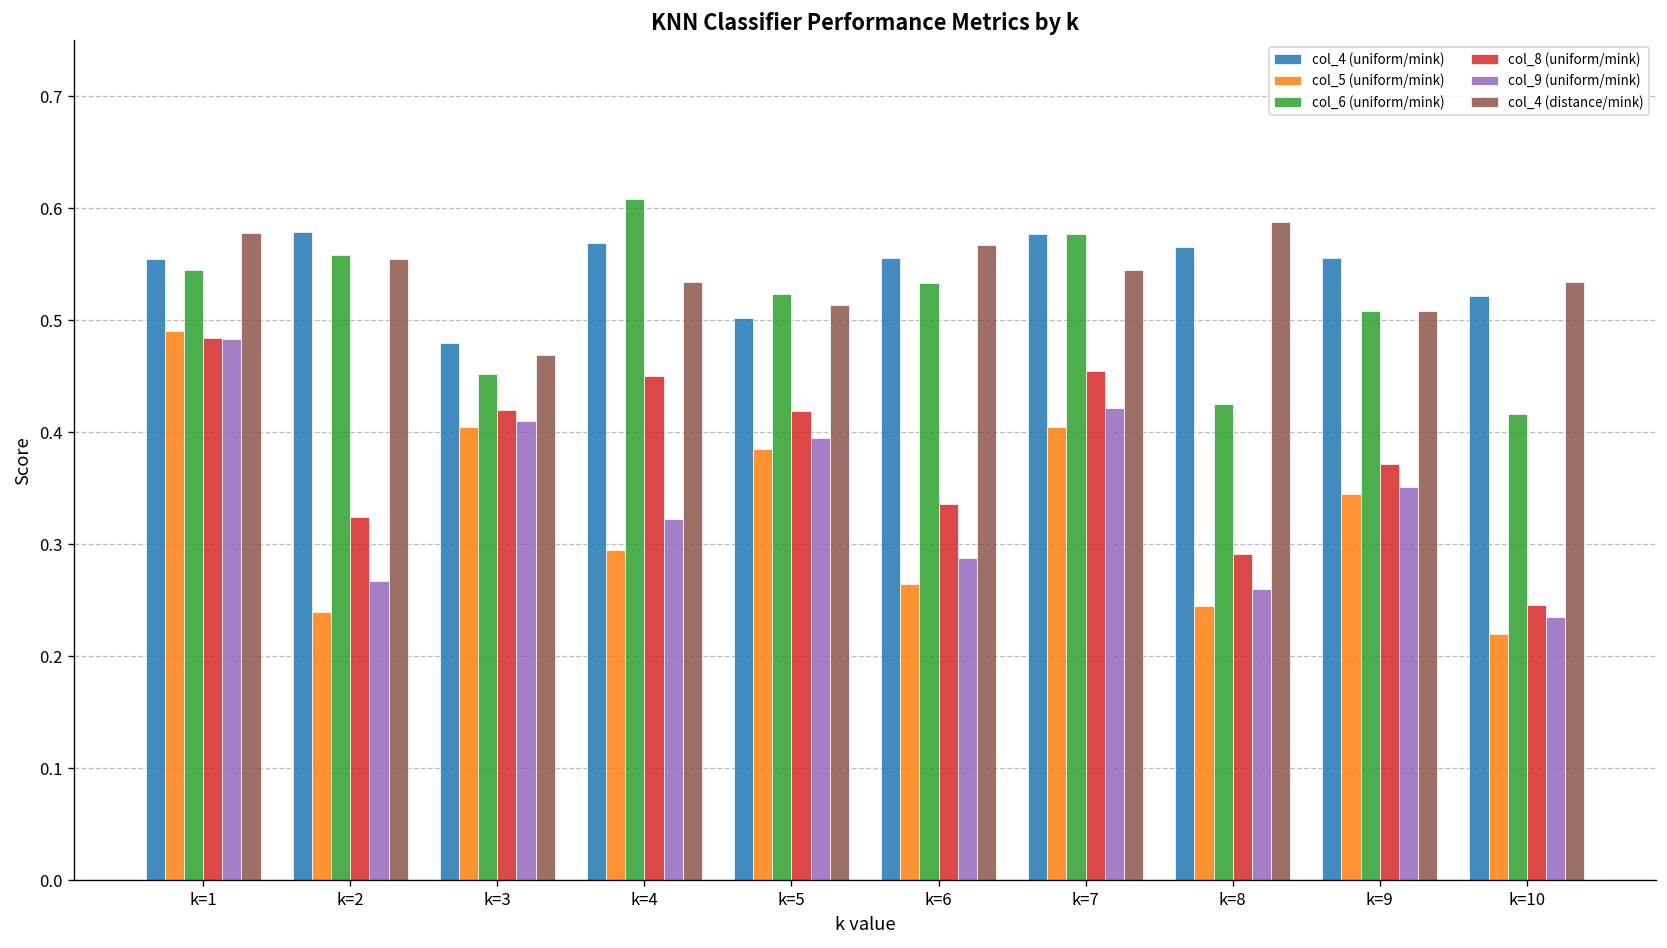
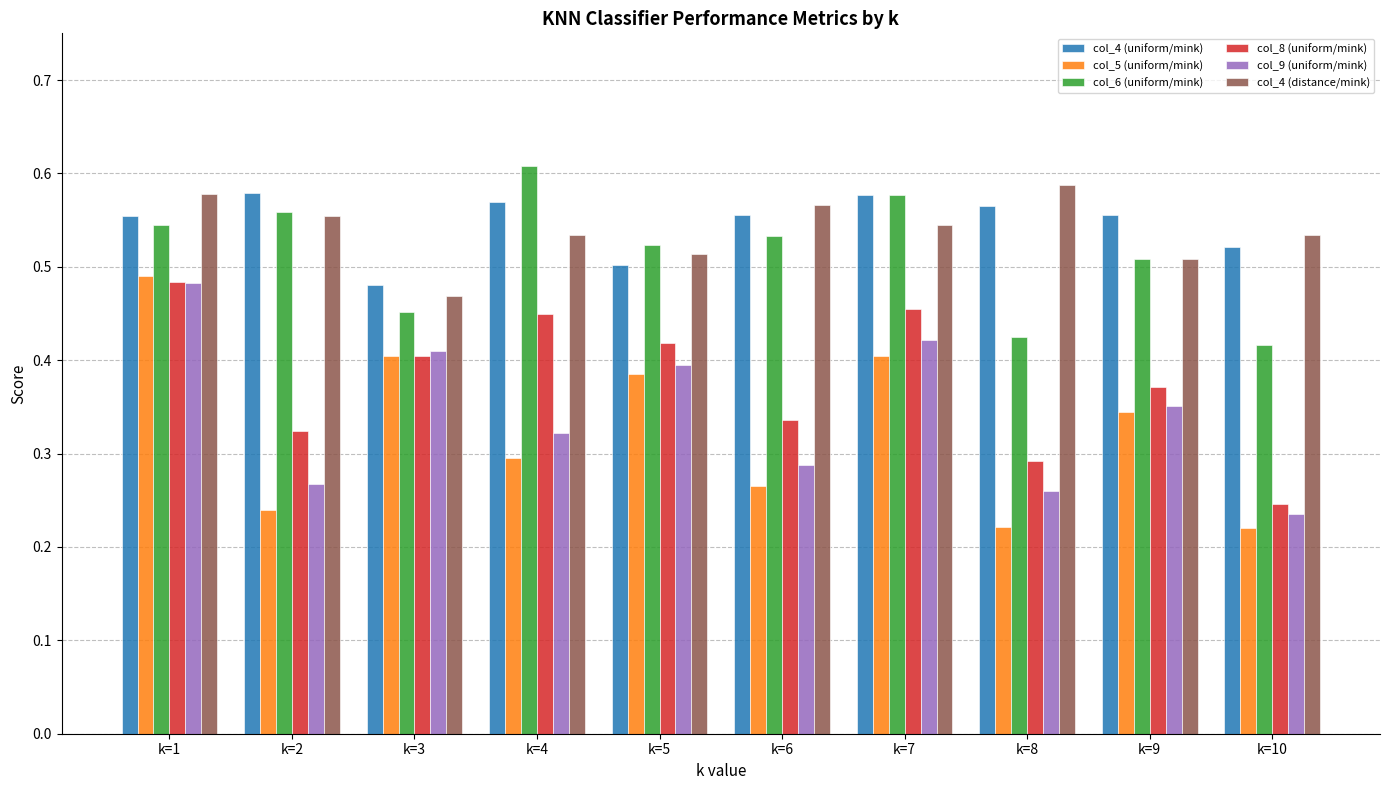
  {
    "col_4 (uniform/mink)": {
      "k=1": 0.55,
      "k=2": 0.58,
      "k=3": 0.48,
      "k=4": 0.57,
      "k=5": 0.50,
      "k=6": 0.56,
      "k=7": 0.58,
      "k=8": 0.57,
      "k=9": 0.56,
      "k=10": 0.52
    },
    "col_5 (uniform/mink)": {
      "k=1": 0.49,
      "k=2": 0.24,
      "k=3": 0.41,
      "k=4": 0.30,
      "k=5": 0.39,
      "k=6": 0.27,
      "k=7": 0.41,
-     "k=8": 0.25,
+     "k=8": 0.22,
      "k=9": 0.35,
      "k=10": 0.22
    },
    "col_6 (uniform/mink)": {
      "k=1": 0.55,
      "k=2": 0.56,
      "k=3": 0.45,
      "k=4": 0.61,
      "k=5": 0.52,
      "k=6": 0.53,
      "k=7": 0.58,
      "k=8": 0.43,
      "k=9": 0.51,
      "k=10": 0.42
    },
    "col_8 (uniform/mink)": {
      "k=1": 0.48,
      "k=2": 0.32,
-     "k=3": 0.42,
+     "k=3": 0.40,
      "k=4": 0.45,
      "k=5": 0.42,
      "k=6": 0.34,
      "k=7": 0.45,
      "k=8": 0.29,
      "k=9": 0.37,
      "k=10": 0.25
    },
    "col_9 (uniform/mink)": {
      "k=1": 0.48,
      "k=2": 0.27,
      "k=3": 0.41,
      "k=4": 0.32,
      "k=5": 0.39,
      "k=6": 0.29,
      "k=7": 0.42,
      "k=8": 0.26,
      "k=9": 0.35,
      "k=10": 0.23
    },
    "col_4 (distance/mink)": {
      "k=1": 0.58,
      "k=2": 0.55,
      "k=3": 0.47,
      "k=4": 0.53,
      "k=5": 0.51,
      "k=6": 0.57,
      "k=7": 0.54,
      "k=8": 0.59,
      "k=9": 0.51,
      "k=10": 0.53
    }
  }
